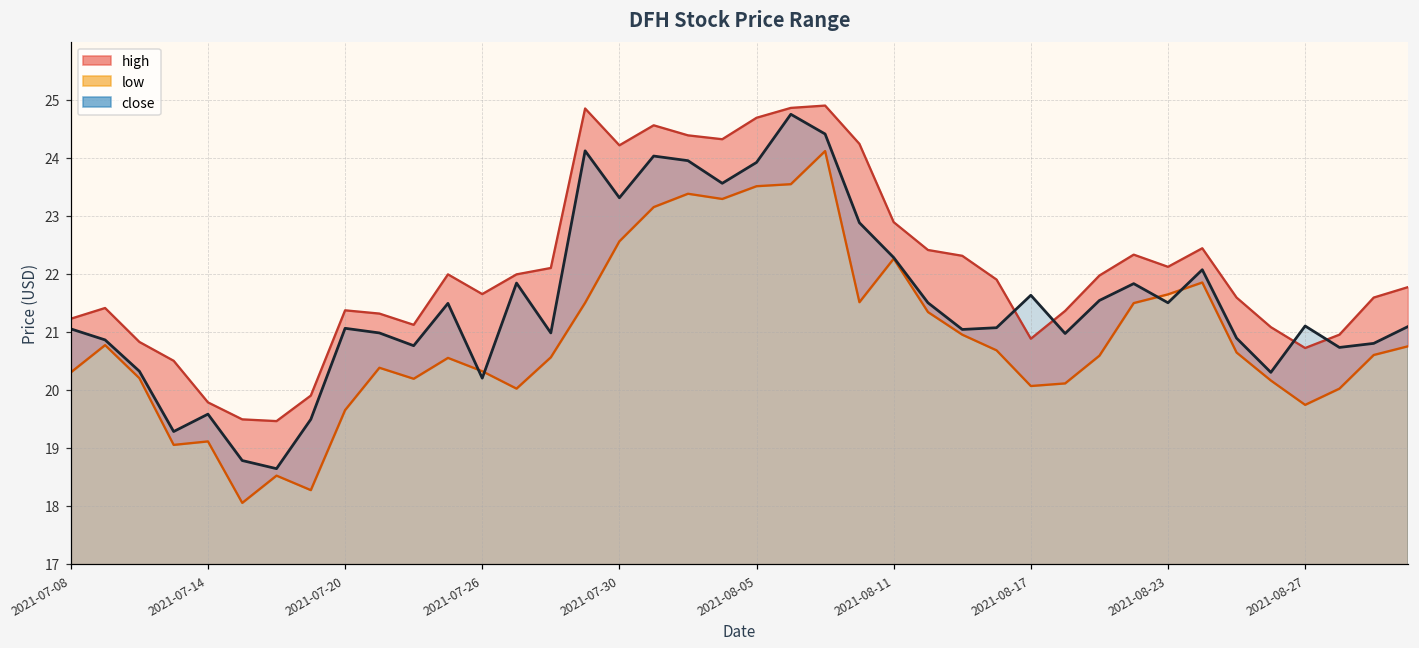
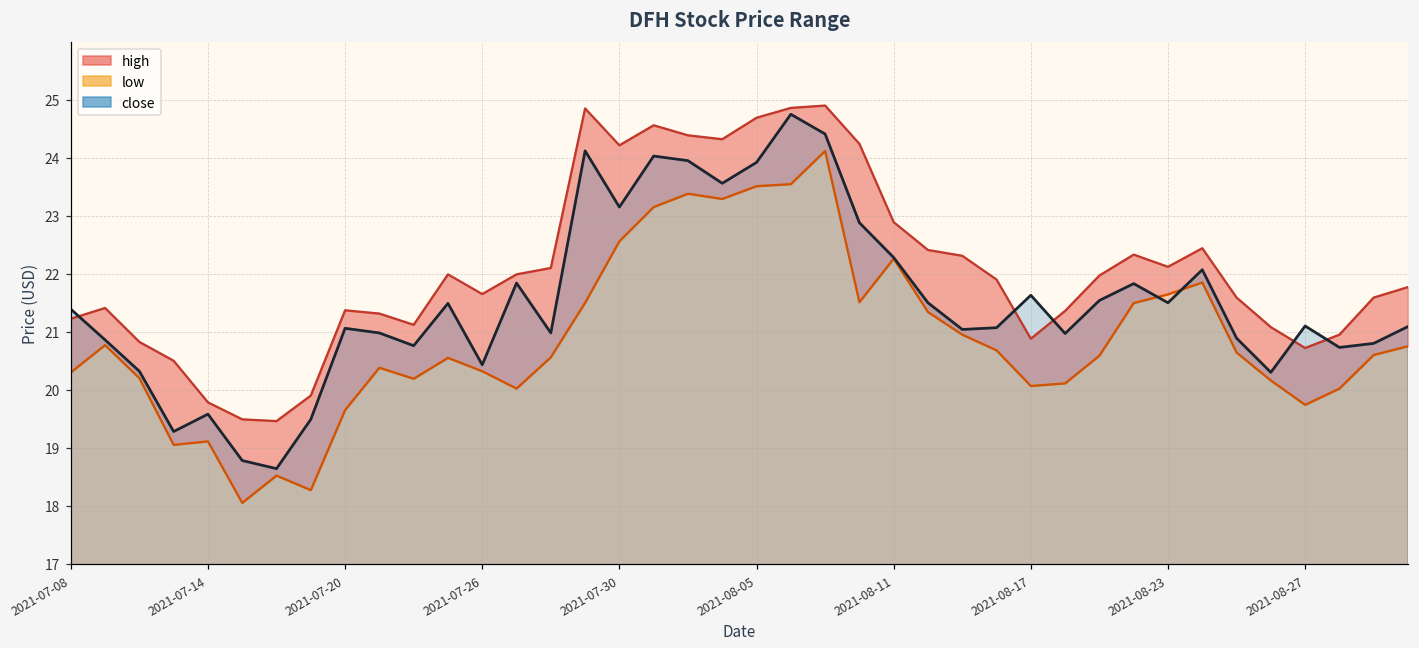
  {
    "close": {
-     "2021-07-08": 21.1,
+     "2021-07-08": 21.4,
      "2021-07-14": 19.6,
      "2021-07-20": 21.1,
-     "2021-07-26": 20.2,
-     "2021-07-30": 23.3,
+     "2021-07-26": 20.4,
+     "2021-07-30": 23.2,
      "2021-08-05": 23.9,
      "2021-08-17": 21.6,
      "2021-08-23": 21.5,
      "2021-08-27": 21.1
    }
  }
